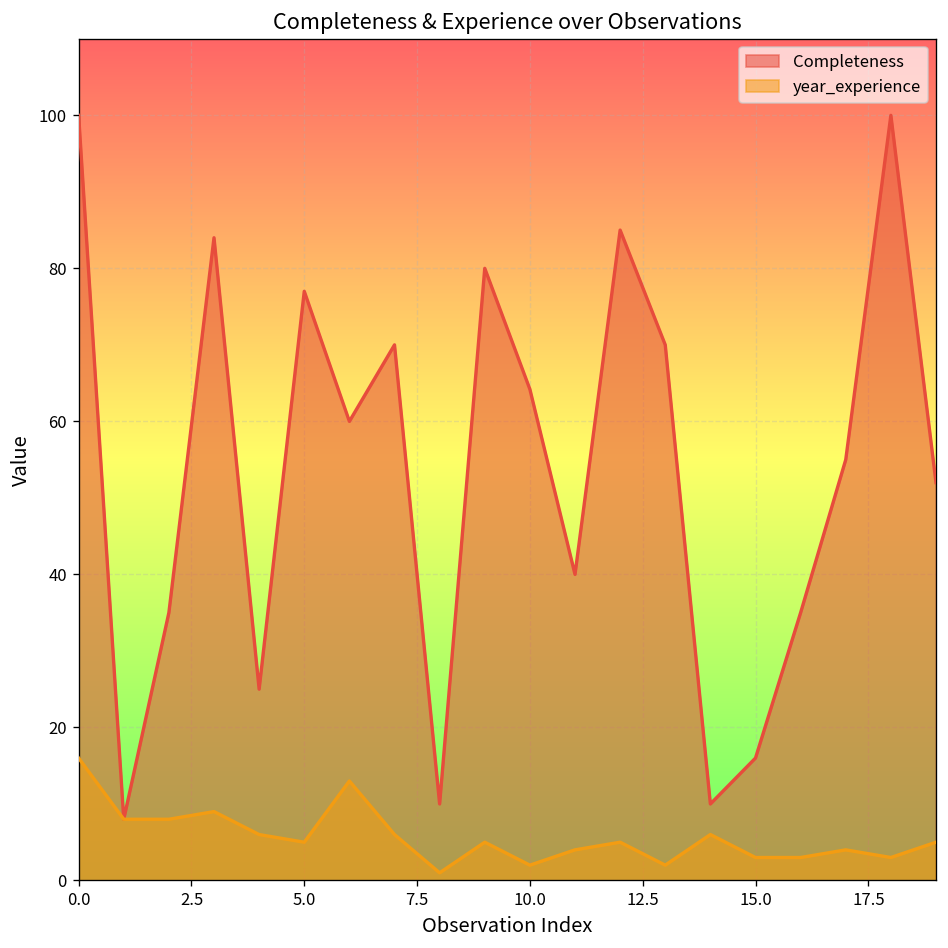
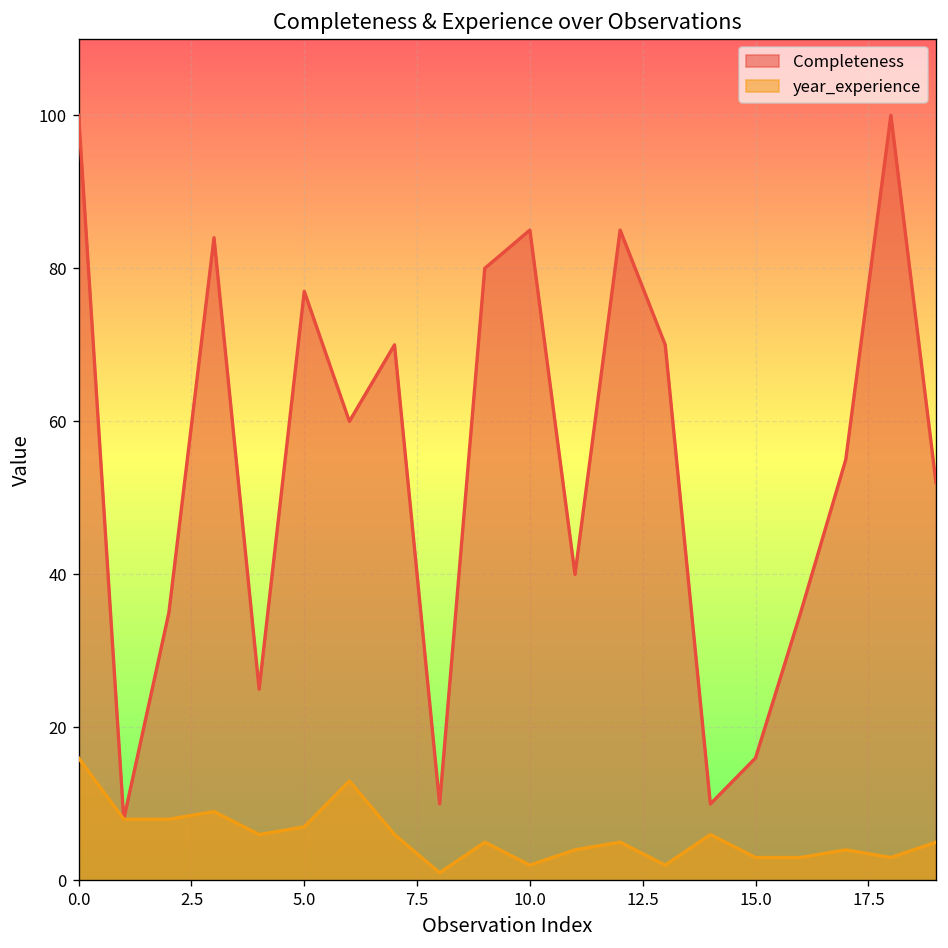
  {
    "Completeness": {
      "0.0": 100,
      "5.0": 77,
-     "10.0": 64,
+     "10.0": 85,
      "15.0": 16
    },
    "year_experience": {
      "0.0": 16,
-     "5.0": 5,
+     "5.0": 7,
      "10.0": 2,
      "15.0": 3
    }
  }
